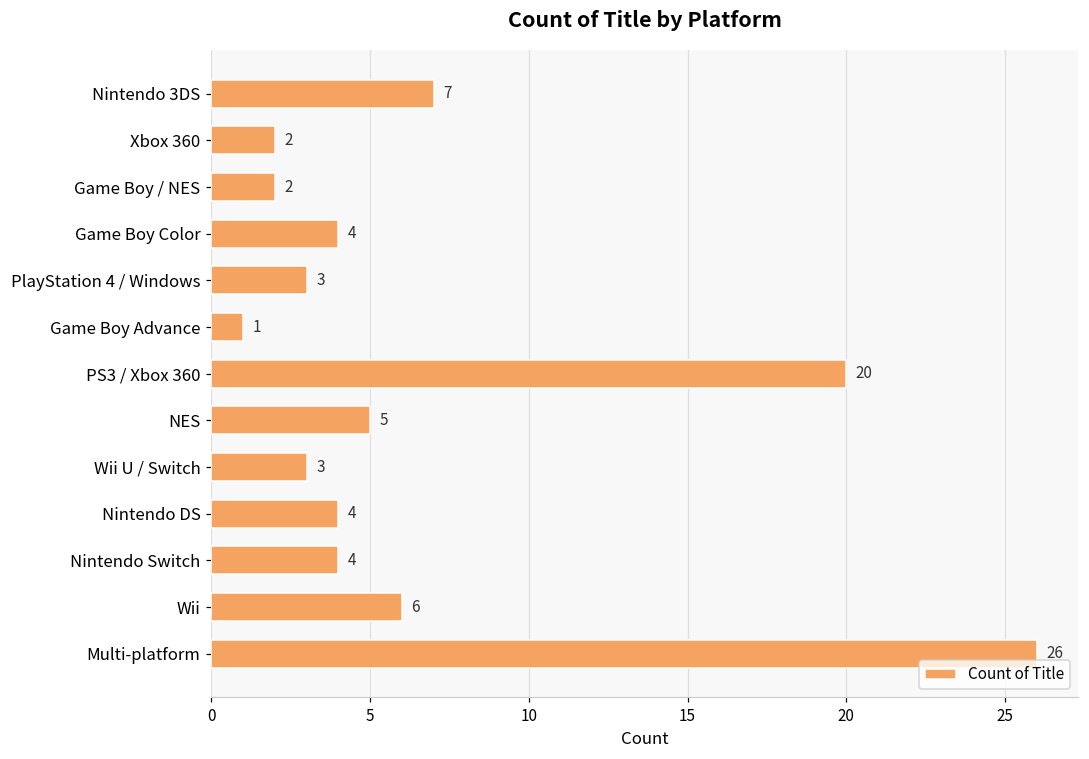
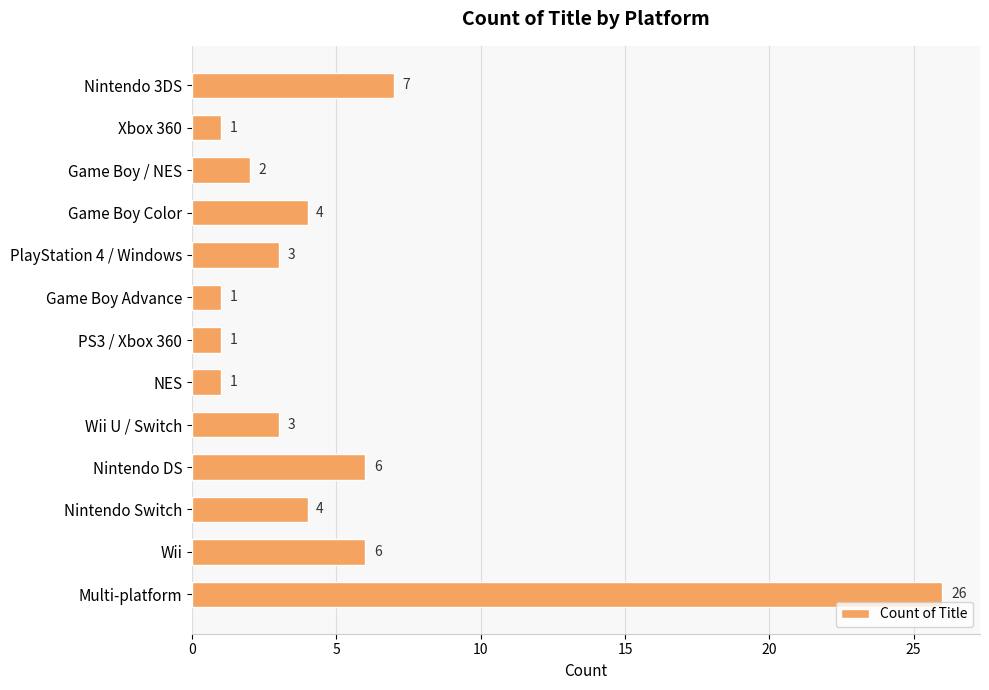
  {
    "Nintendo 3DS": 7,
-   "Xbox 360": 2,
+   "Xbox 360": 1,
    "Game Boy / NES": 2,
    "Game Boy Color": 4,
    "PlayStation 4 / Windows": 3,
    "Game Boy Advance": 1,
-   "PS3 / Xbox 360": 20,
-   "NES": 5,
+   "PS3 / Xbox 360": 1,
+   "NES": 1,
    "Wii U / Switch": 3,
-   "Nintendo DS": 4,
+   "Nintendo DS": 6,
    "Nintendo Switch": 4,
    "Wii": 6,
    "Multi-platform": 26
  }
